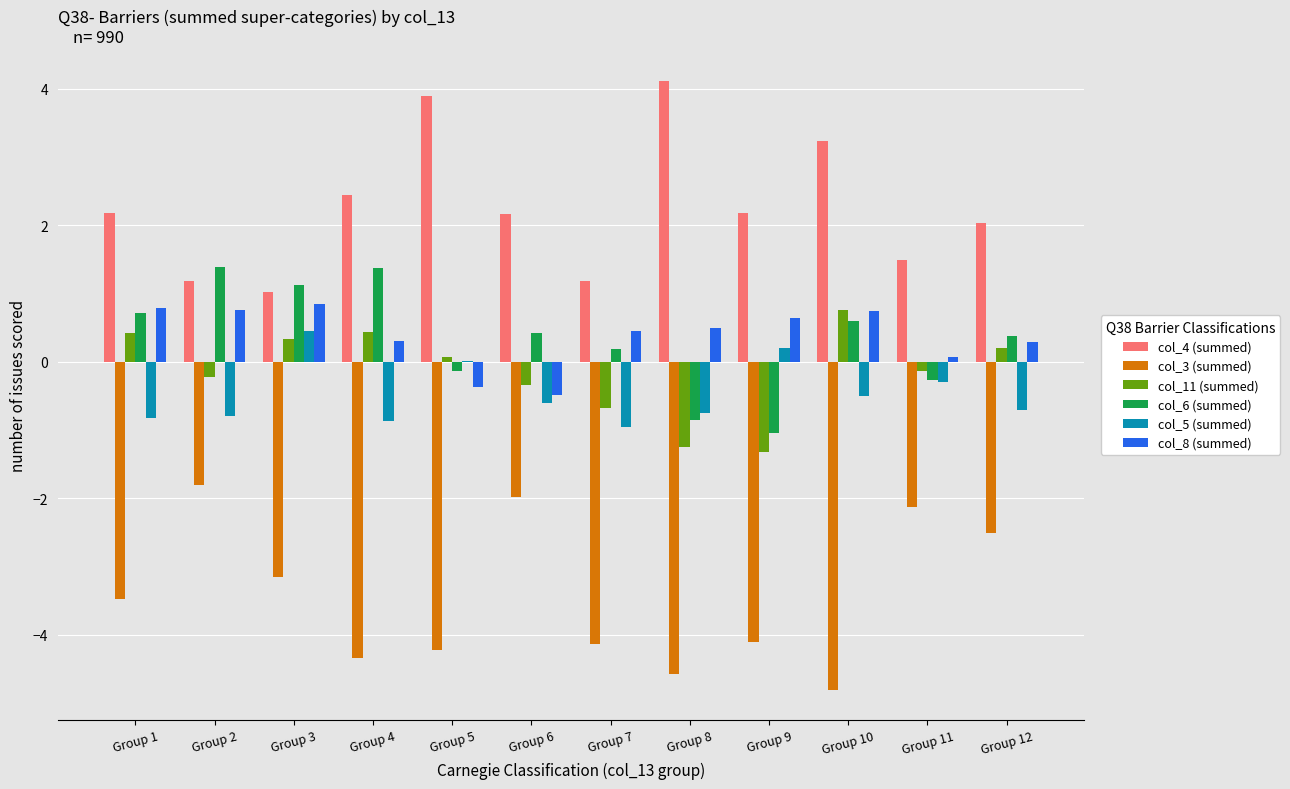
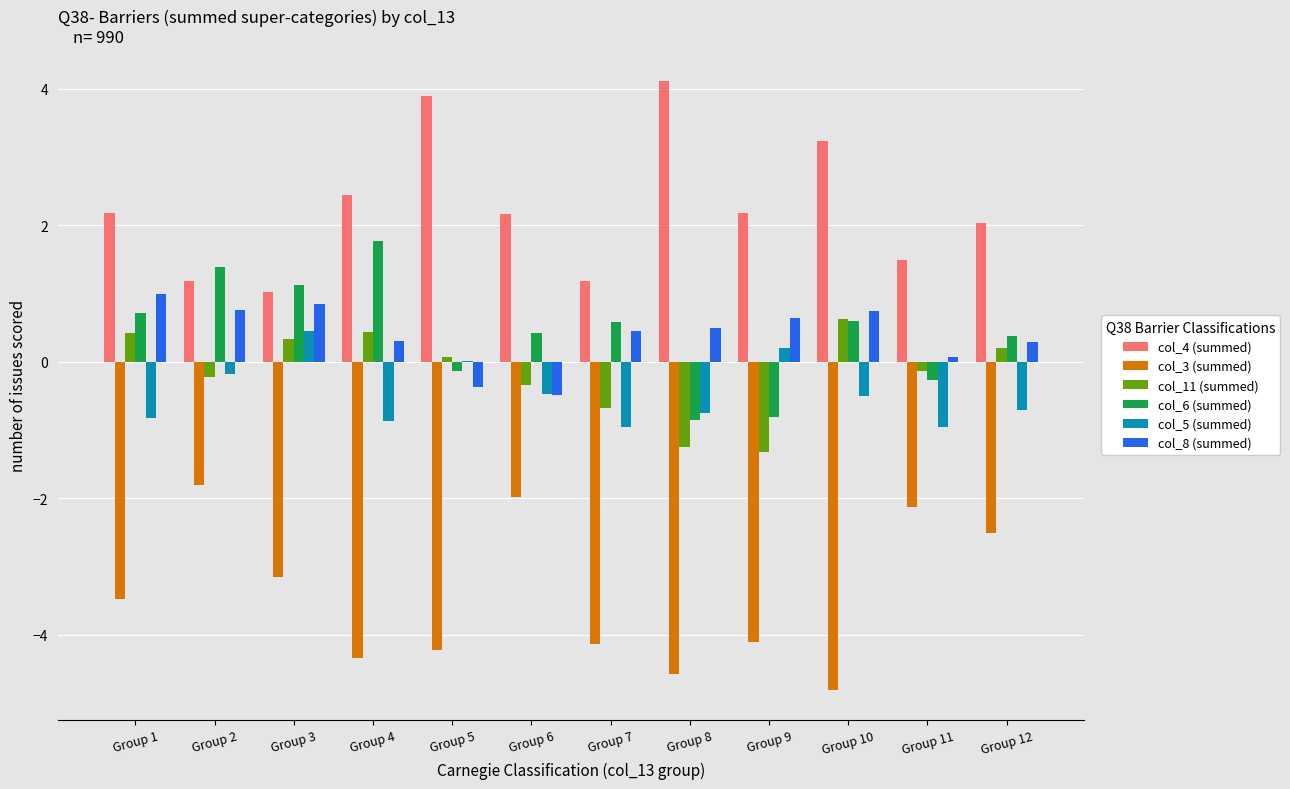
  {
    "col_4 (summed)": {
      "Group 1": 2.2,
      "Group 2": 1.2,
      "Group 3": 1.0,
      "Group 4": 2.4,
      "Group 5": 3.9,
      "Group 6": 2.2,
      "Group 7": 1.2,
      "Group 8": 4.1,
      "Group 9": 2.2,
      "Group 10": 3.2,
      "Group 11": 1.5,
      "Group 12": 2.0
    },
    "col_3 (summed)": {
      "Group 1": -3.5,
      "Group 2": -1.8,
      "Group 3": -3.2,
      "Group 4": -4.3,
      "Group 5": -4.2,
      "Group 6": -2.0,
      "Group 7": -4.1,
      "Group 8": -4.6,
      "Group 9": -4.1,
      "Group 10": -4.8,
      "Group 11": -2.1,
      "Group 12": -2.5
    },
    "col_11 (summed)": {
      "Group 1": 0.4,
      "Group 2": -0.2,
      "Group 3": 0.3,
      "Group 4": 0.4,
      "Group 5": 0.1,
      "Group 6": -0.3,
      "Group 7": -0.7,
      "Group 8": -1.3,
      "Group 9": -1.3,
-     "Group 10": 0.8,
+     "Group 10": 0.6,
      "Group 11": -0.1,
      "Group 12": 0.2
    },
    "col_6 (summed)": {
      "Group 1": 0.7,
      "Group 2": 1.4,
      "Group 3": 1.1,
-     "Group 4": 1.4,
+     "Group 4": 1.8,
      "Group 5": -0.1,
      "Group 6": 0.4,
-     "Group 7": 0.2,
+     "Group 7": 0.6,
      "Group 8": -0.8,
-     "Group 9": -1.1,
+     "Group 9": -0.8,
      "Group 10": 0.6,
      "Group 11": -0.3,
      "Group 12": 0.4
    },
    "col_5 (summed)": {
      "Group 1": -0.8,
-     "Group 2": -0.8,
+     "Group 2": -0.2,
      "Group 3": 0.5,
      "Group 4": -0.9,
-     "Group 6": -0.6,
+     "Group 6": -0.5,
      "Group 7": -1.0,
      "Group 8": -0.8,
      "Group 9": 0.2,
      "Group 10": -0.5,
-     "Group 11": -0.3,
+     "Group 11": -1.0,
      "Group 12": -0.7
    },
    "col_8 (summed)": {
-     "Group 1": 0.8,
+     "Group 1": 1.0,
      "Group 2": 0.8,
      "Group 3": 0.8,
      "Group 4": 0.3,
      "Group 5": -0.4,
      "Group 6": -0.5,
      "Group 7": 0.5,
      "Group 8": 0.5,
      "Group 9": 0.6,
      "Group 10": 0.7,
      "Group 11": 0.1,
      "Group 12": 0.3
    }
  }
